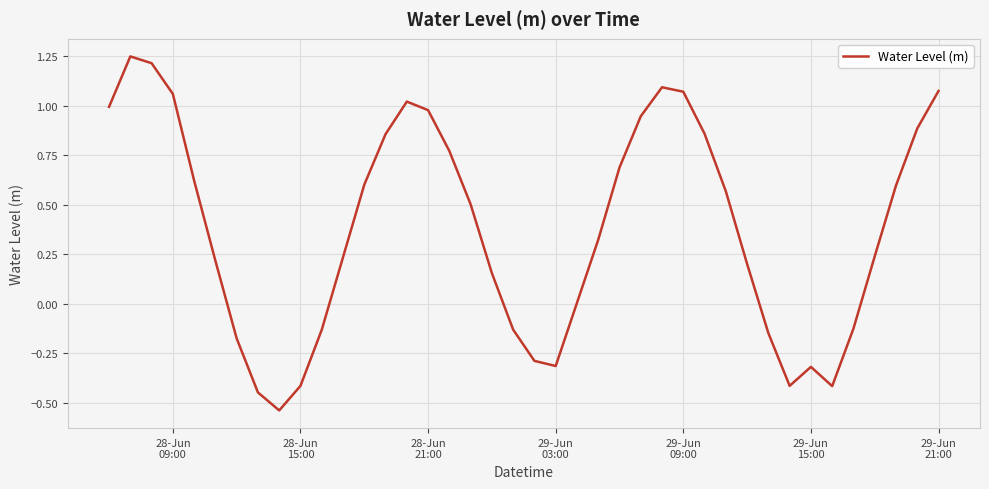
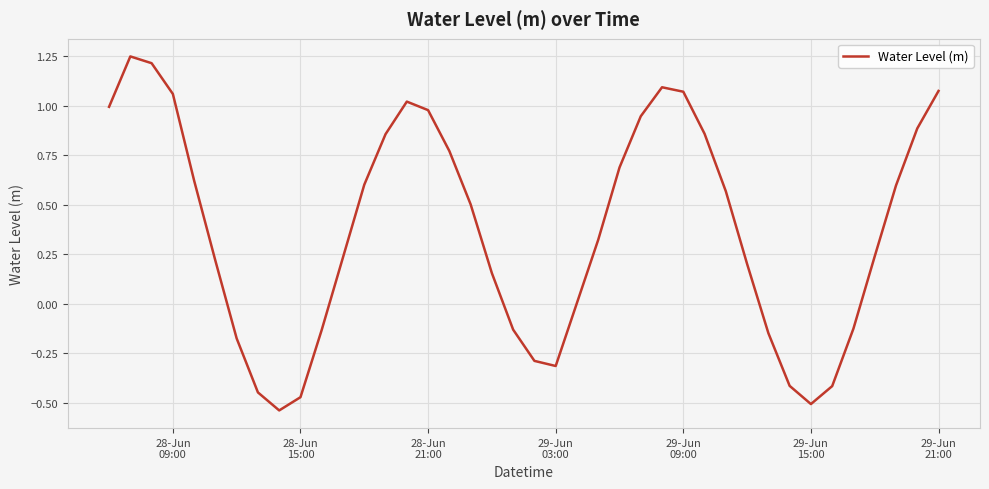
  {
    "28-Jun 09:00": 1.06,
-   "28-Jun 15:00": -0.41,
+   "28-Jun 15:00": -0.47,
    "28-Jun 21:00": 0.98,
    "29-Jun 03:00": -0.31,
    "29-Jun 09:00": 1.07,
-   "29-Jun 15:00": -0.32,
+   "29-Jun 15:00": -0.51,
    "29-Jun 21:00": 1.08
  }
